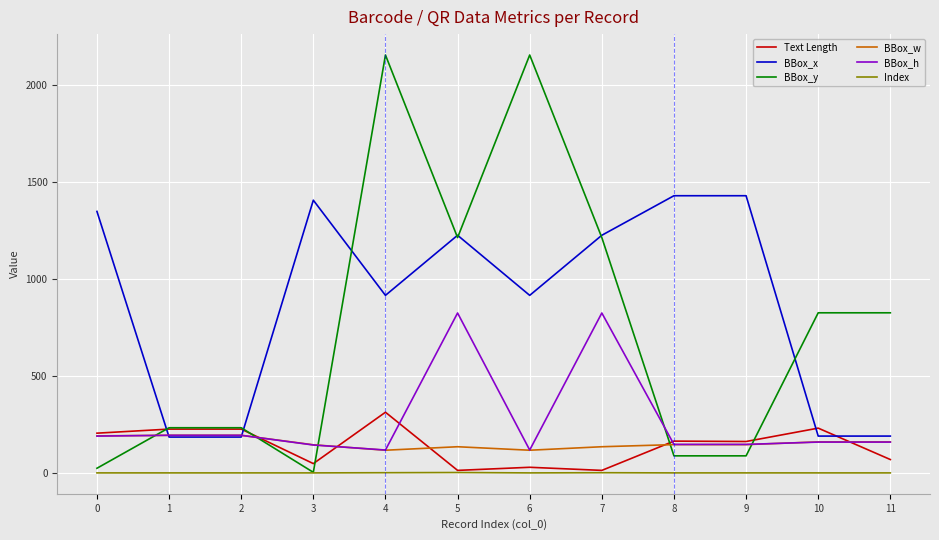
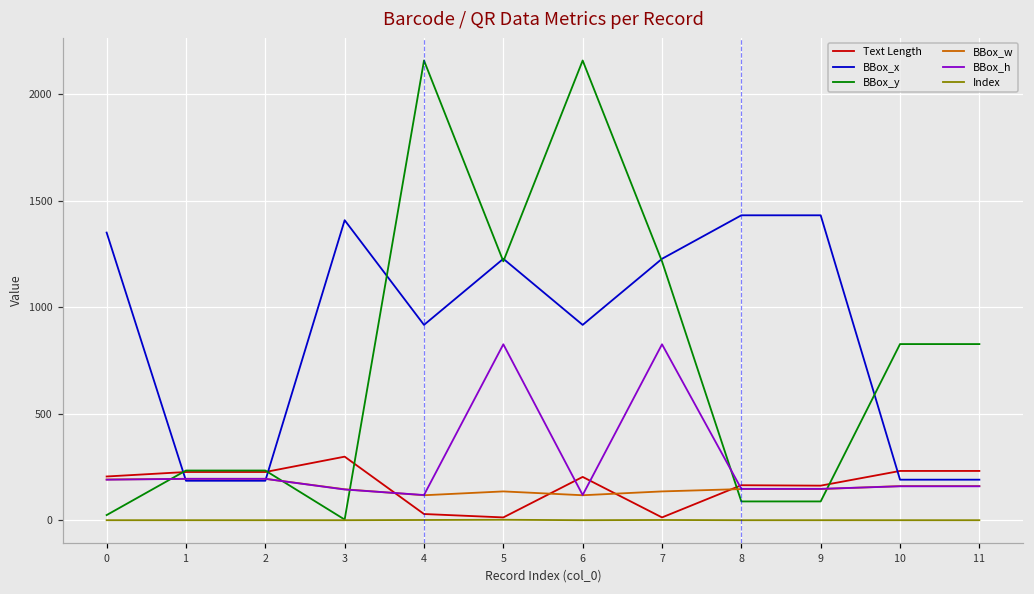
  {
    "Text Length": {
      "0": 210,
-     "3": 50,
-     "4": 310,
-     "6": 30,
+     "3": 300,
+     "4": 30,
+     "6": 200,
      "8": 170,
      "9": 160,
      "10": 230,
-     "11": 70
+     "11": 230
    },
    "BBox_x": {
      "0": 1350,
      "3": 1410,
      "4": 920,
      "6": 920,
      "8": 1430,
      "9": 1430,
      "10": 190,
      "11": 190
    },
    "BBox_y": {
      "0": 30,
      "4": 2160,
      "6": 2160,
      "8": 90,
      "9": 90,
      "10": 830,
      "11": 830
    },
    "BBox_w": {
      "5": 140,
      "7": 140
    },
    "BBox_h": {
      "5": 830,
      "7": 830
    },
    "Index": {
      "0": 0,
      "1": 0,
      "2": 0,
      "4": 0,
      "6": 0,
      "8": 0,
      "9": 0,
      "10": 0,
      "11": 0
    }
  }
